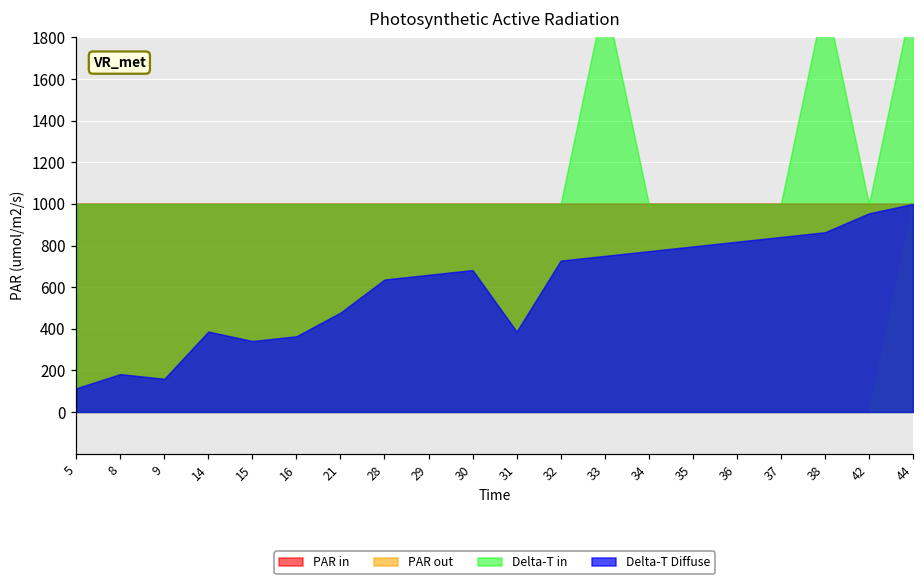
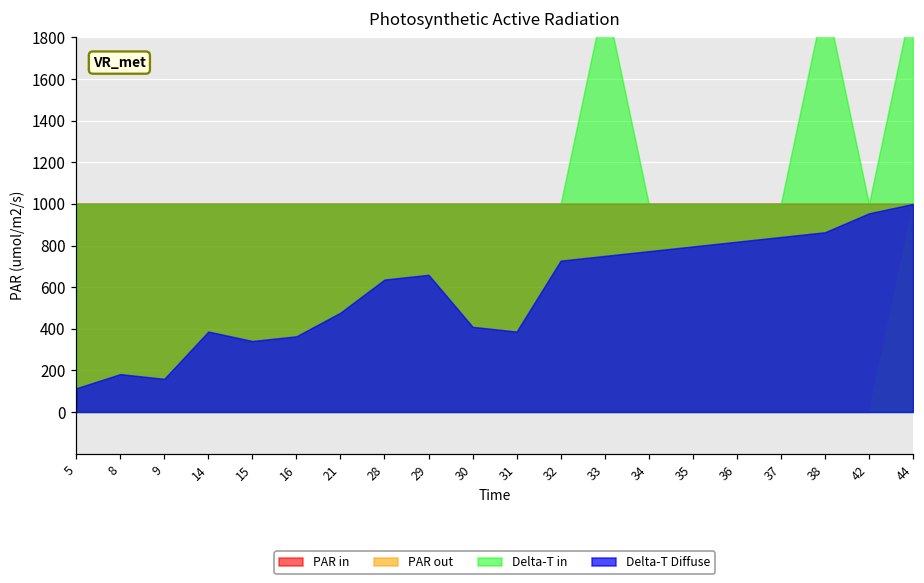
  {
    "PAR in": {
      "33": 1000,
      "38": 1000
    },
    "PAR out": {
      "5": 0,
      "8": 0,
      "9": 0,
      "14": 0,
      "15": 0,
      "16": 0,
      "21": 0,
      "28": 0,
      "29": 0,
      "30": 0,
      "31": 0,
      "32": 0,
      "33": 0,
      "34": 0,
      "35": 0,
      "36": 0,
      "37": 0,
      "38": 0,
      "42": 0
    },
    "Delta-T Diffuse": {
      "5": 110,
      "8": 180,
      "9": 160,
      "14": 390,
      "15": 340,
      "16": 360,
      "21": 480,
      "28": 640,
      "29": 660,
-     "30": 680,
+     "30": 410,
      "31": 390,
      "32": 730,
      "33": 750,
      "34": 770,
      "35": 800,
      "36": 820,
      "37": 840,
      "38": 860,
      "42": 950
    }
  }
